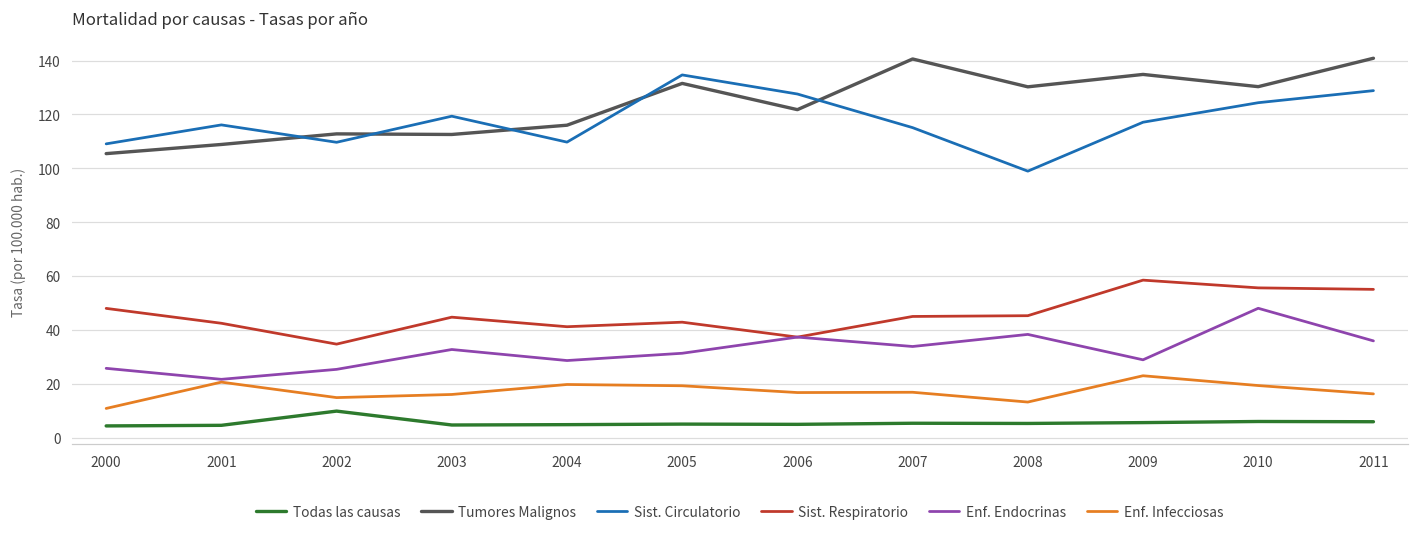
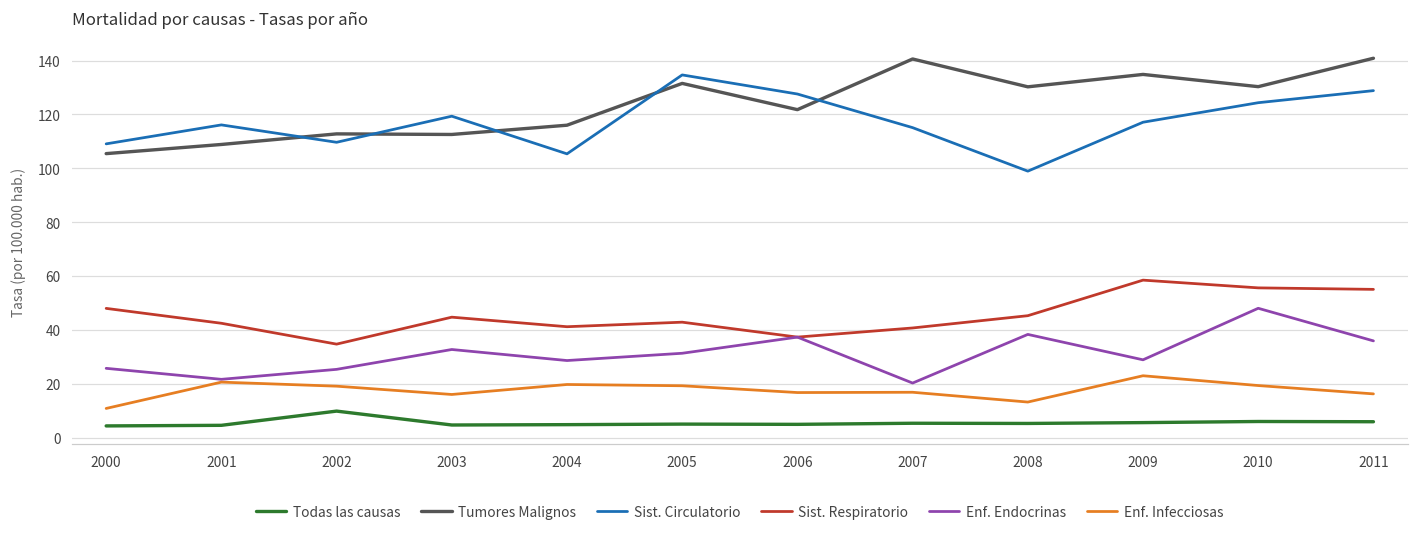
  {
    "Todas las causas": {
      "2000": 4,
      "2001": 5,
      "2002": 10,
      "2003": 5,
      "2004": 5,
      "2005": 5,
      "2006": 5,
      "2007": 5,
      "2008": 5,
      "2009": 6,
      "2010": 6,
      "2011": 6
    },
    "Tumores Malignos": {
      "2000": 105,
      "2001": 109,
      "2002": 113,
      "2003": 113,
      "2004": 116,
      "2005": 132,
      "2006": 122,
      "2007": 141,
      "2008": 130,
      "2009": 135,
      "2010": 130,
      "2011": 141
    },
    "Sist. Circulatorio": {
      "2000": 109,
      "2001": 116,
      "2002": 110,
      "2003": 119,
-     "2004": 110,
+     "2004": 105,
      "2005": 135,
      "2006": 128,
      "2007": 115,
      "2008": 99,
      "2009": 117,
      "2010": 124,
      "2011": 129
    },
    "Sist. Respiratorio": {
      "2000": 48,
      "2001": 43,
      "2002": 35,
      "2003": 45,
      "2004": 41,
      "2005": 43,
-     "2007": 45,
+     "2007": 41,
      "2008": 45,
      "2009": 59,
      "2010": 56,
      "2011": 55
    },
    "Enf. Endocrinas": {
      "2000": 26,
      "2002": 25,
      "2003": 33,
      "2004": 29,
      "2005": 31,
-     "2007": 34,
+     "2007": 20,
      "2008": 38,
      "2009": 29,
      "2010": 48,
      "2011": 36
    },
    "Enf. Infecciosas": {
      "2000": 11,
-     "2002": 15,
+     "2002": 19,
      "2003": 16,
      "2004": 20,
      "2005": 19,
      "2006": 17,
      "2007": 17,
      "2008": 13,
      "2009": 23,
      "2010": 19,
      "2011": 16
    }
  }
